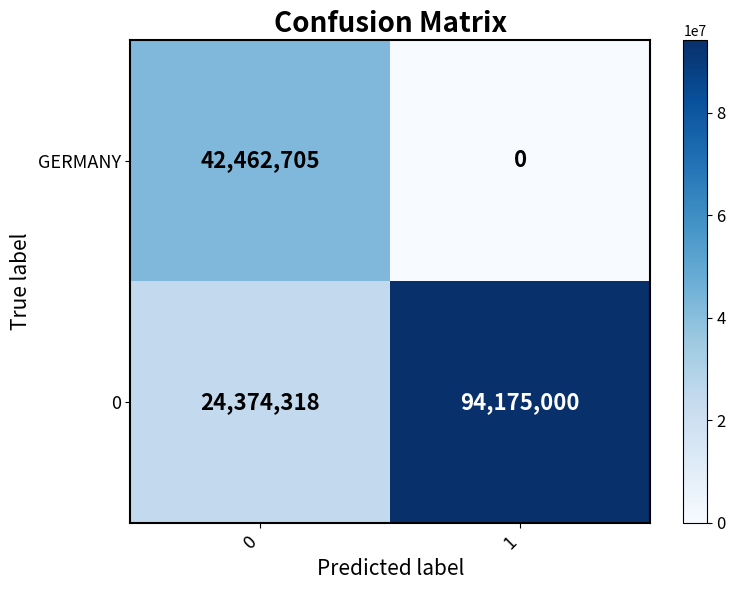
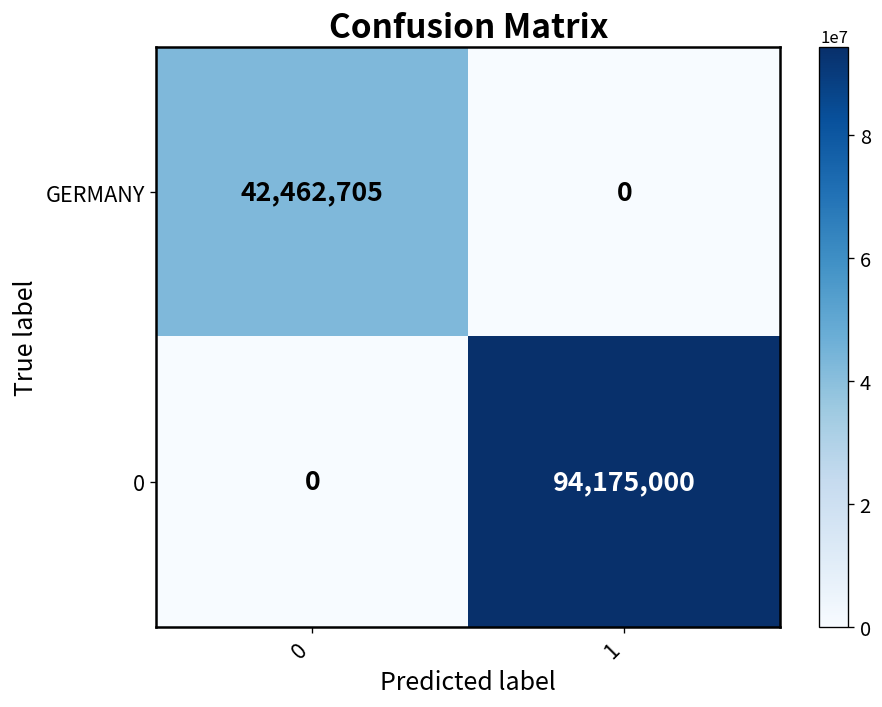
  {
    "GERMANY": {
      "0": "42,462,705",
      "1": "0"
    },
    "0": {
-     "0": "24,374,318",
+     "0": "0",
      "1": "94,175,000"
    }
  }
